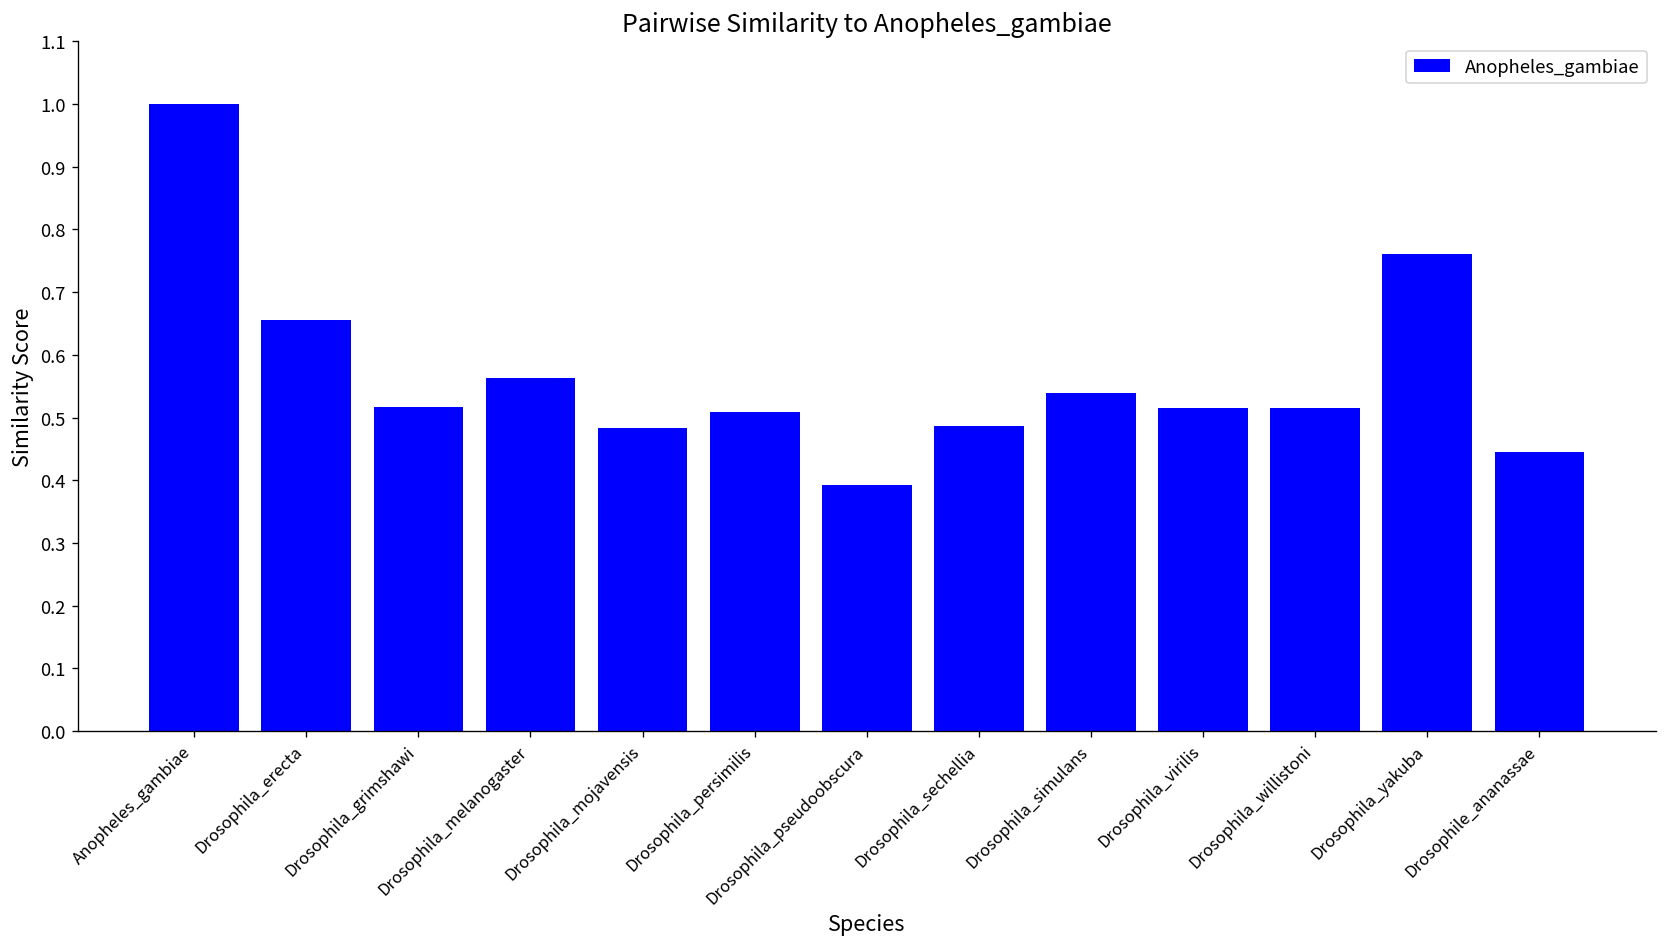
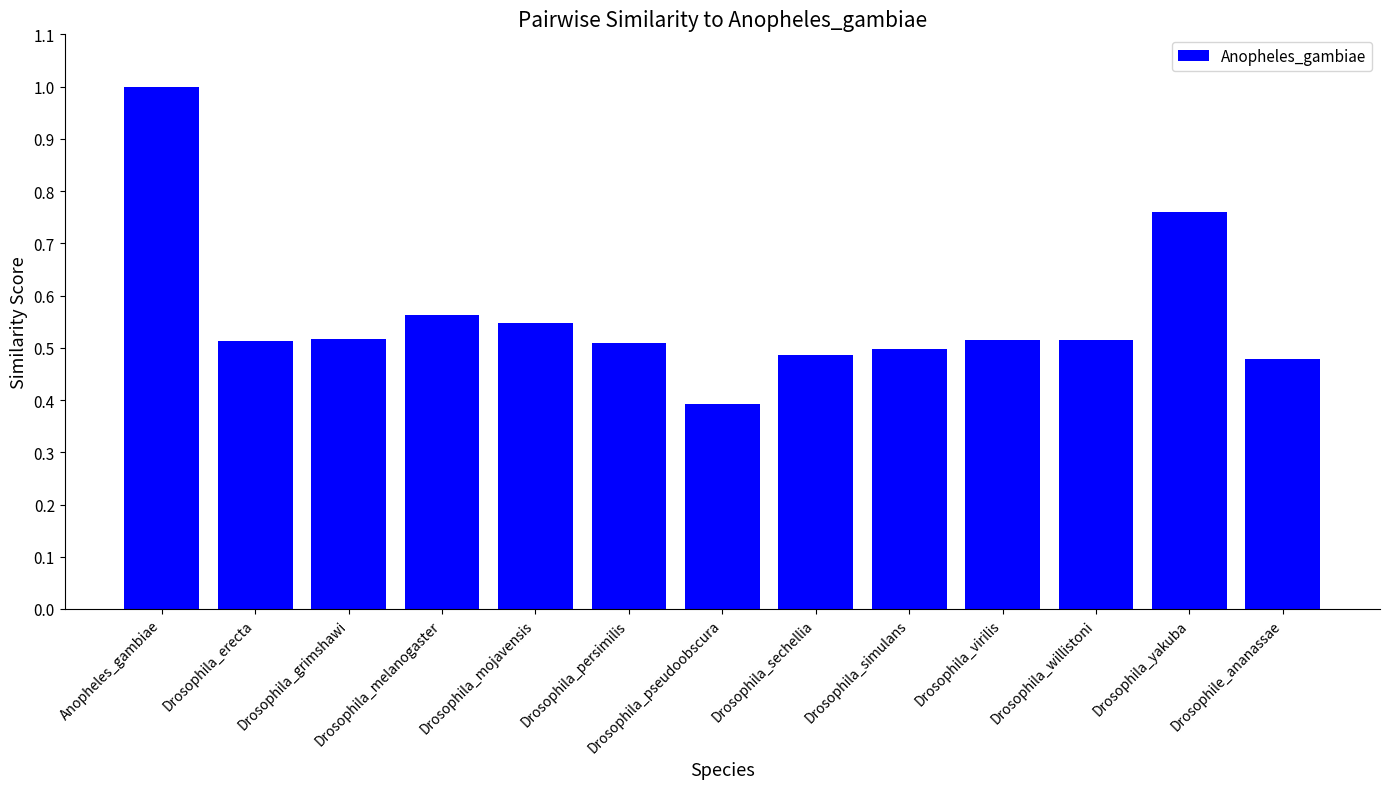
  {
    "Anopheles_gambiae": 1.00,
-   "Drosophila_erecta": 0.66,
+   "Drosophila_erecta": 0.51,
    "Drosophila_grimshawi": 0.52,
    "Drosophila_melanogaster": 0.56,
-   "Drosophila_mojavensis": 0.48,
+   "Drosophila_mojavensis": 0.55,
    "Drosophila_persimilis": 0.51,
    "Drosophila_pseudoobscura": 0.39,
    "Drosophila_sechellia": 0.49,
-   "Drosophila_simulans": 0.54,
+   "Drosophila_simulans": 0.50,
    "Drosophila_virilis": 0.52,
    "Drosophila_willistoni": 0.52,
    "Drosophila_yakuba": 0.76,
-   "Drosophile_ananassae": 0.45
+   "Drosophile_ananassae": 0.48
  }
